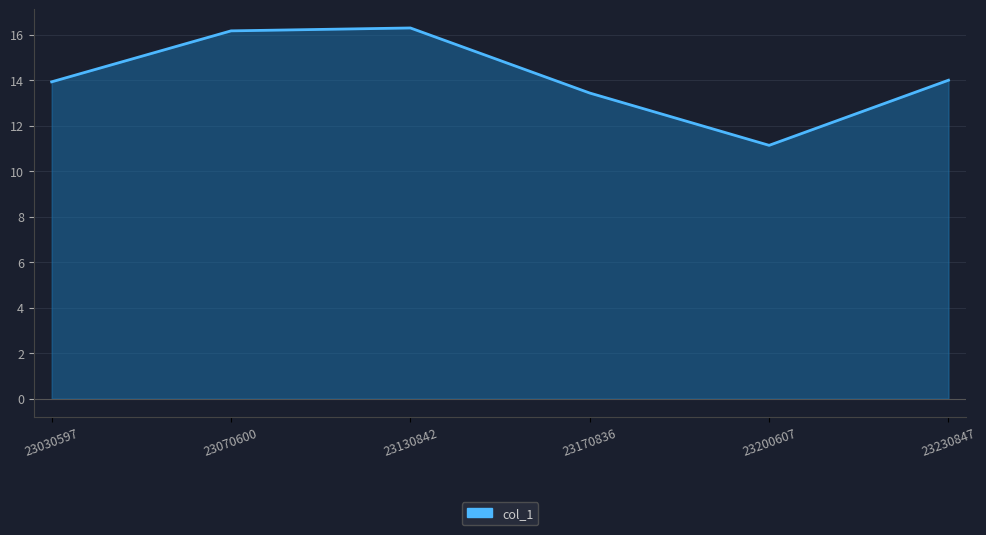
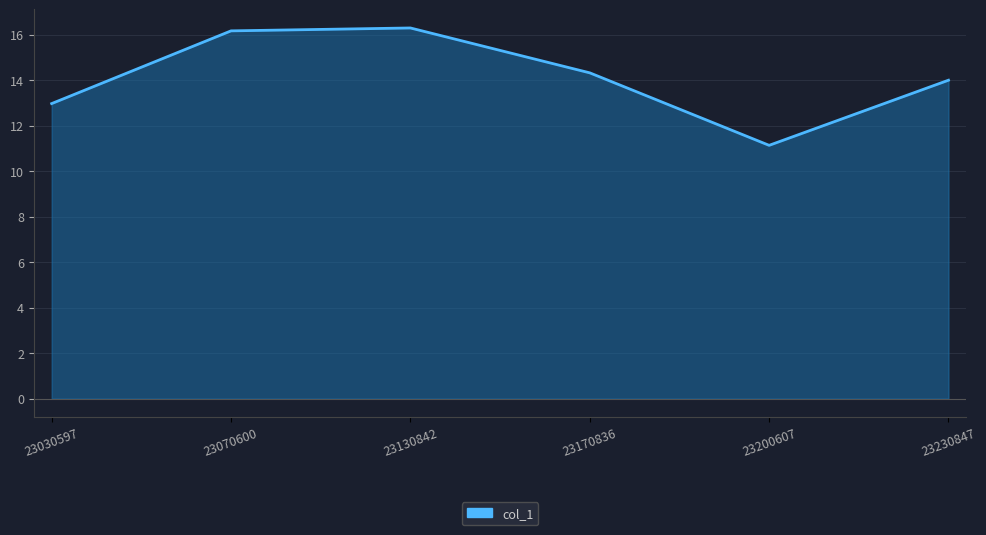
  {
-   "23030597": 13.9,
+   "23030597": 13.0,
    "23070600": 16.2,
    "23130842": 16.3,
-   "23170836": 13.4,
+   "23170836": 14.3,
    "23200607": 11.1,
    "23230847": 14.0
  }
